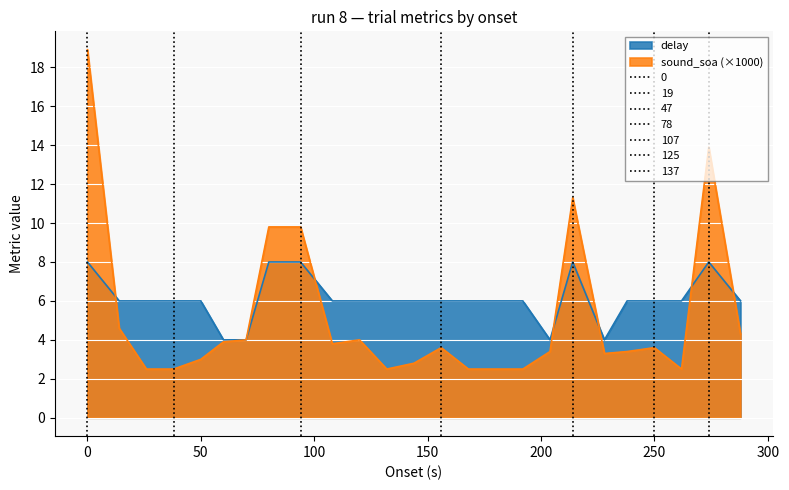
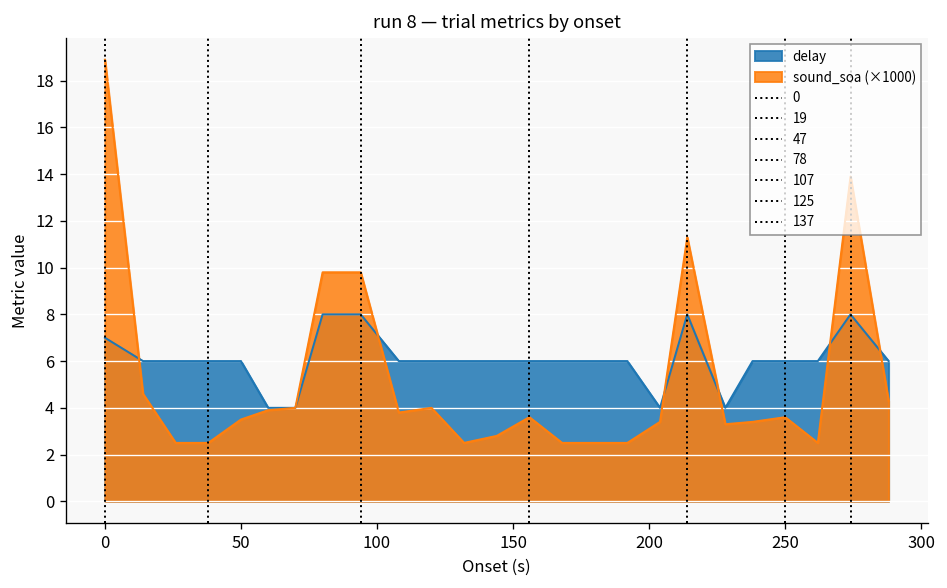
  {
    "delay": {
-     "0": 8,
+     "0": 7,
      "50": 6,
      "250": 6
    },
    "sound_soa (×1000)": {
      "0": 18.9,
-     "50": 3.0,
+     "50": 3.5,
      "250": 3.6
    }
  }
